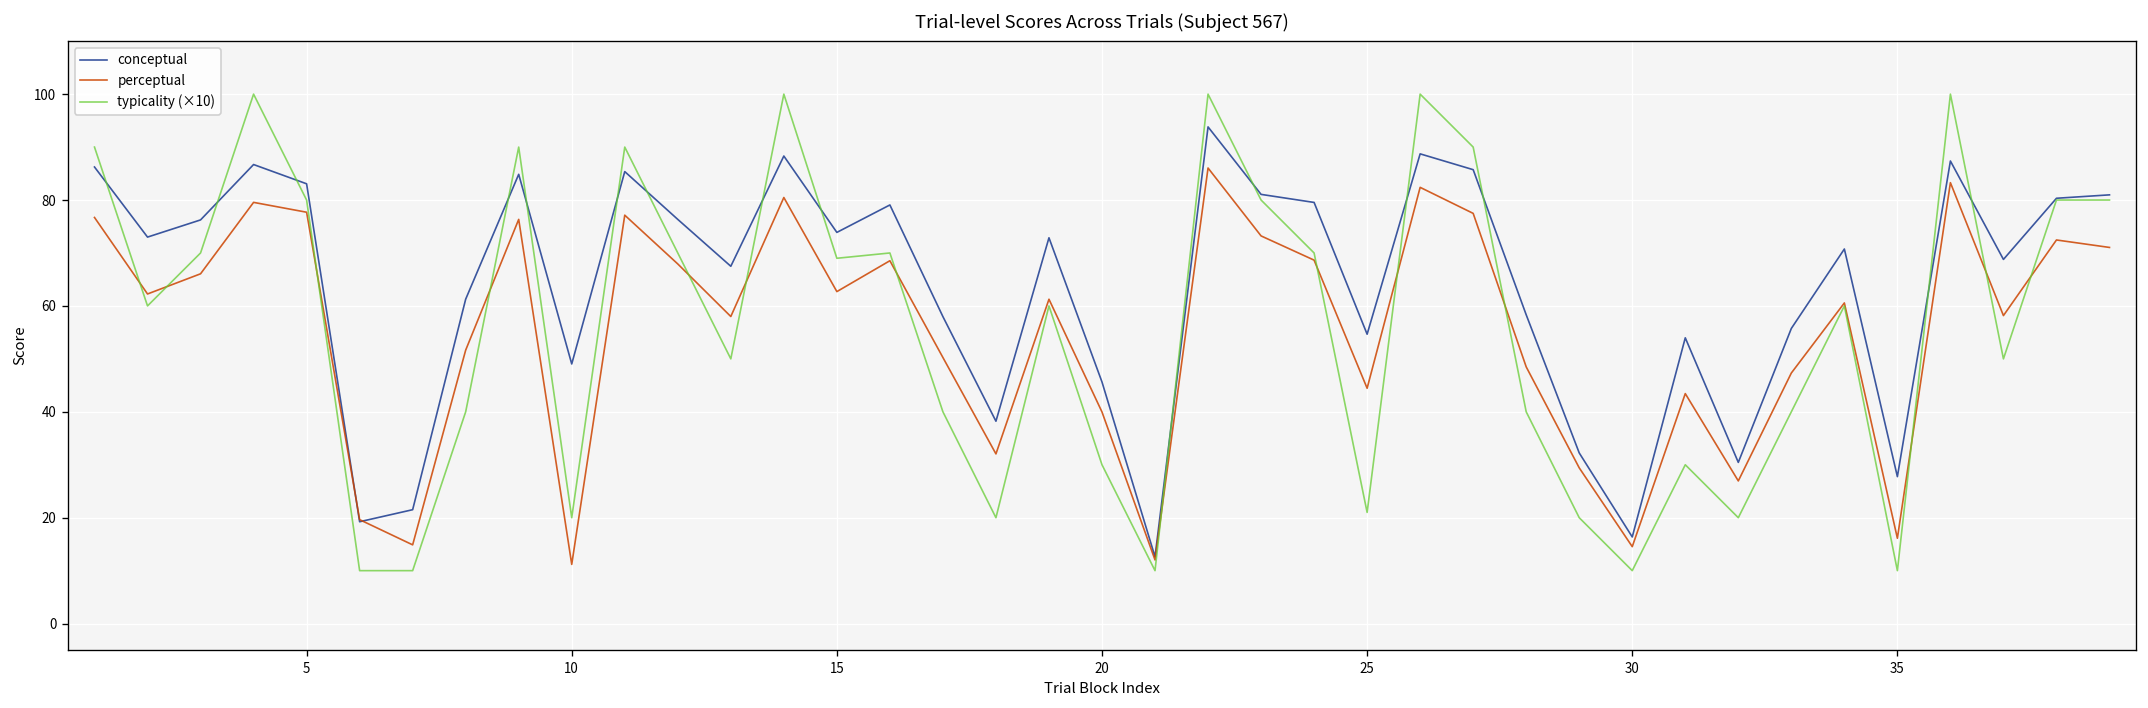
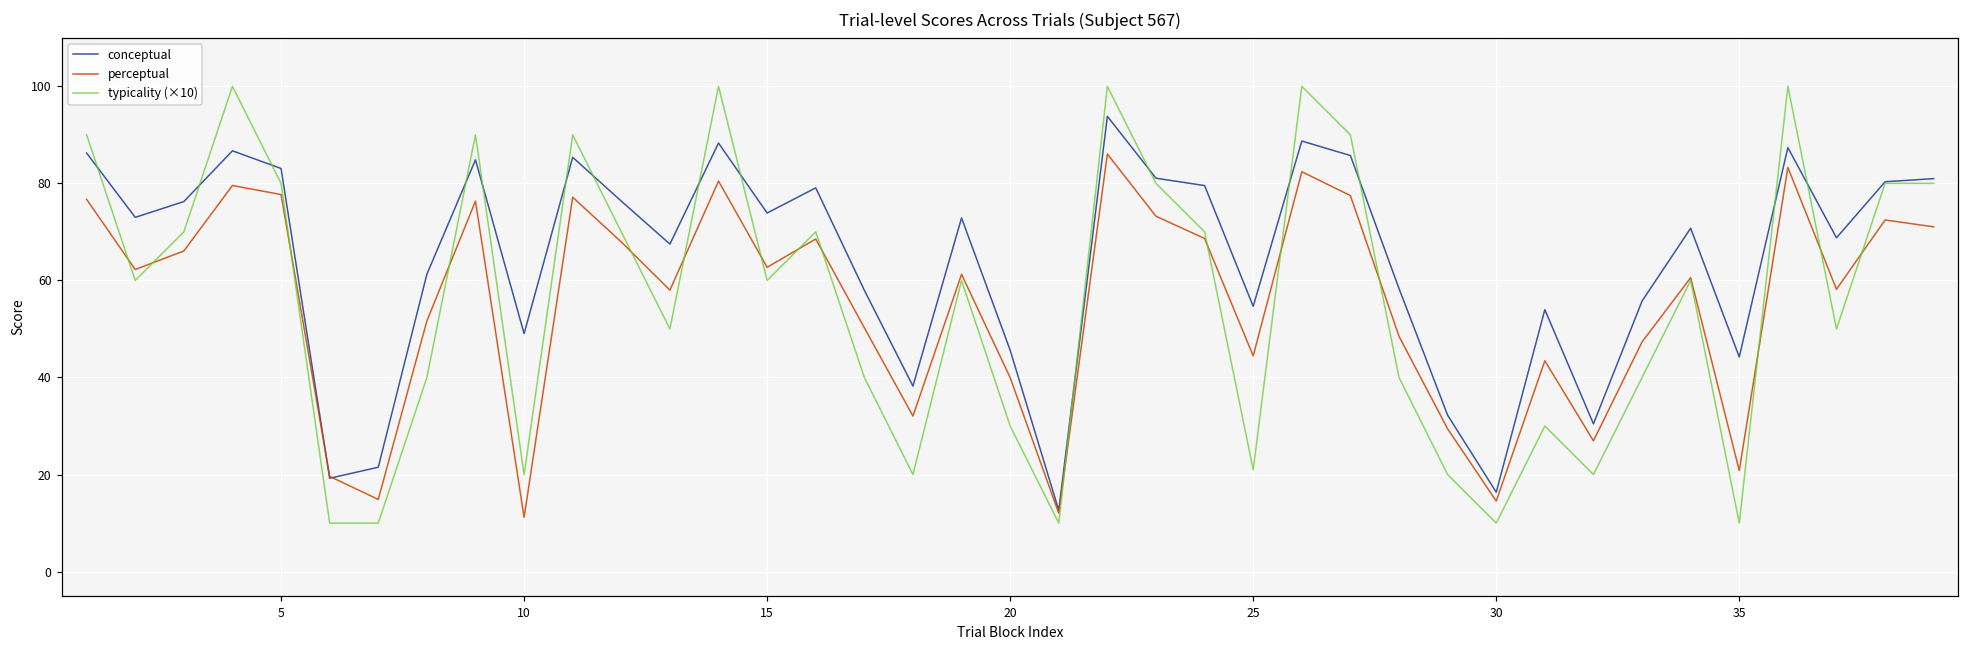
  {
    "conceptual": {
      "5": 83,
      "10": 49,
      "15": 74,
      "20": 46,
      "25": 55,
      "30": 16,
-     "35": 28
+     "35": 44
    },
    "perceptual": {
      "5": 78,
      "10": 11,
      "15": 63,
      "20": 40,
      "25": 44,
      "30": 15,
-     "35": 16
+     "35": 21
    },
    "typicality (×10)": {
      "5": 80,
      "10": 20,
-     "15": 69,
+     "15": 60,
      "20": 30,
      "25": 21,
      "30": 10,
      "35": 10
    }
  }
